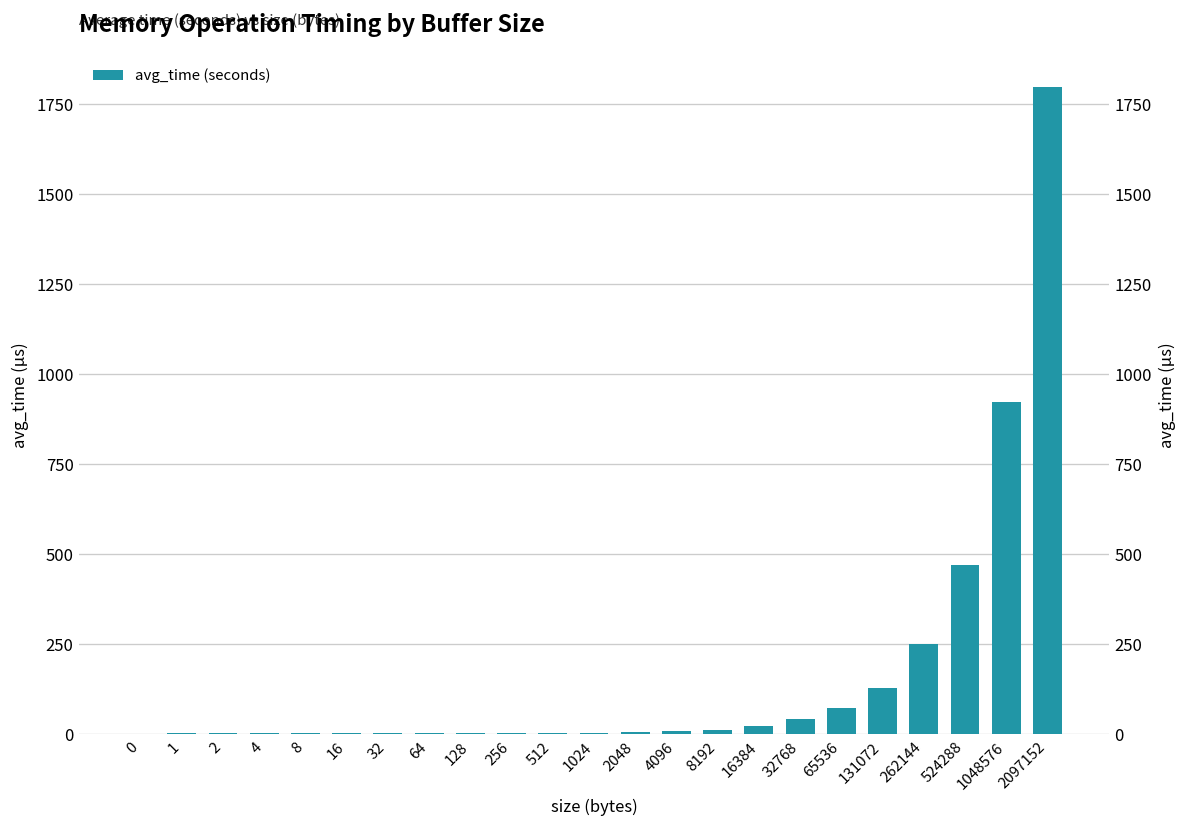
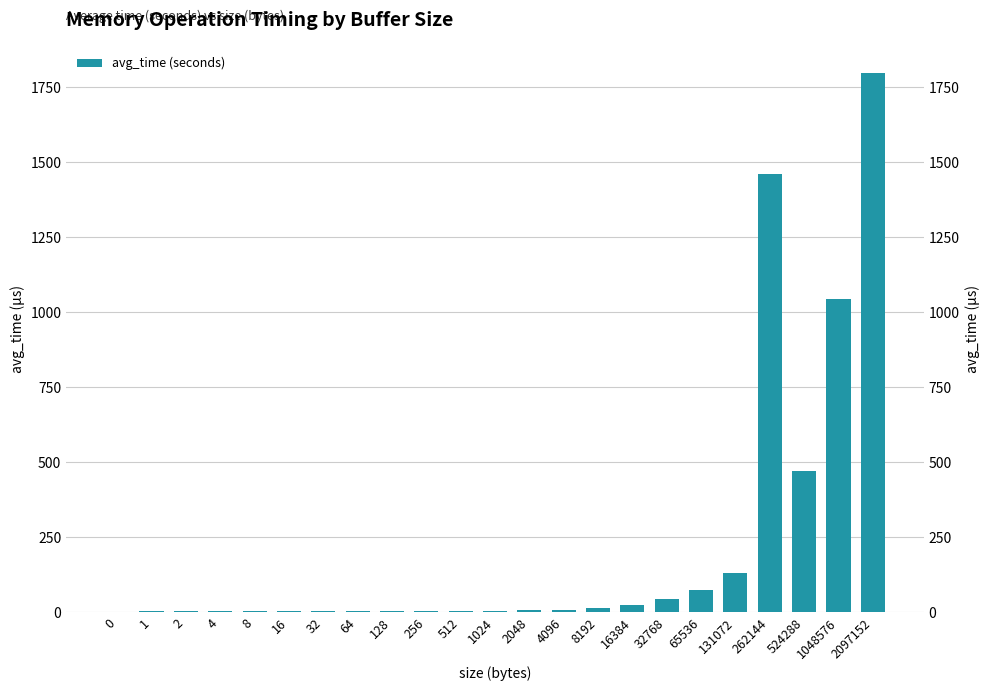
  {
    "4096": 10,
    "8192": 10,
    "16384": 20,
    "32768": 40,
    "65536": 70,
    "131072": 130,
-   "262144": 250,
+   "262144": 1460,
    "524288": 470,
-   "1048576": 920,
+   "1048576": 1050,
    "2097152": 1800
  }
